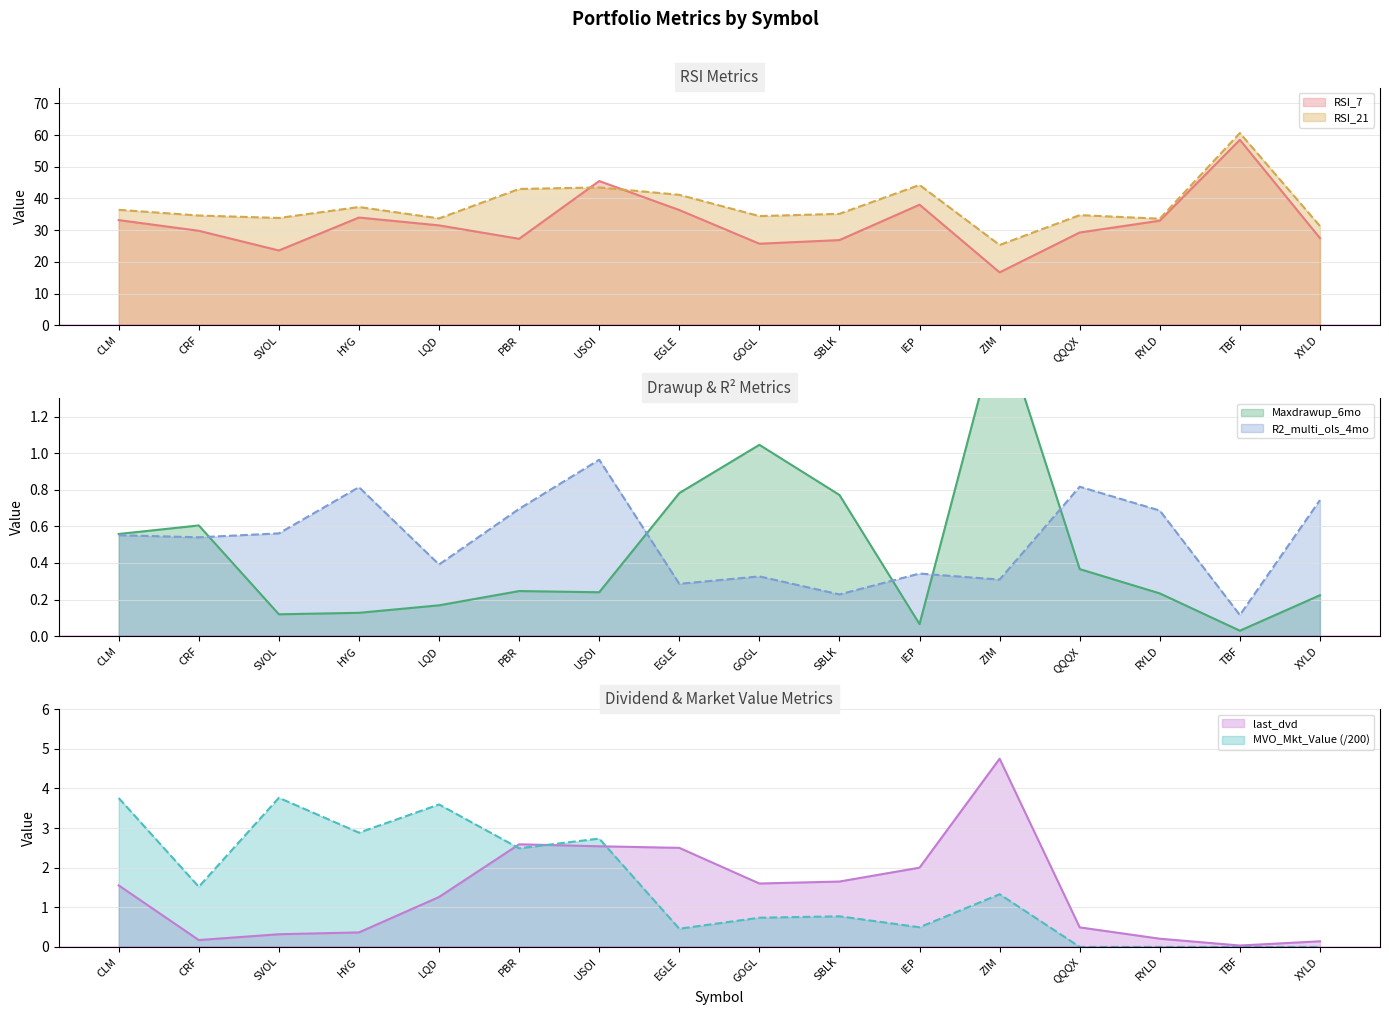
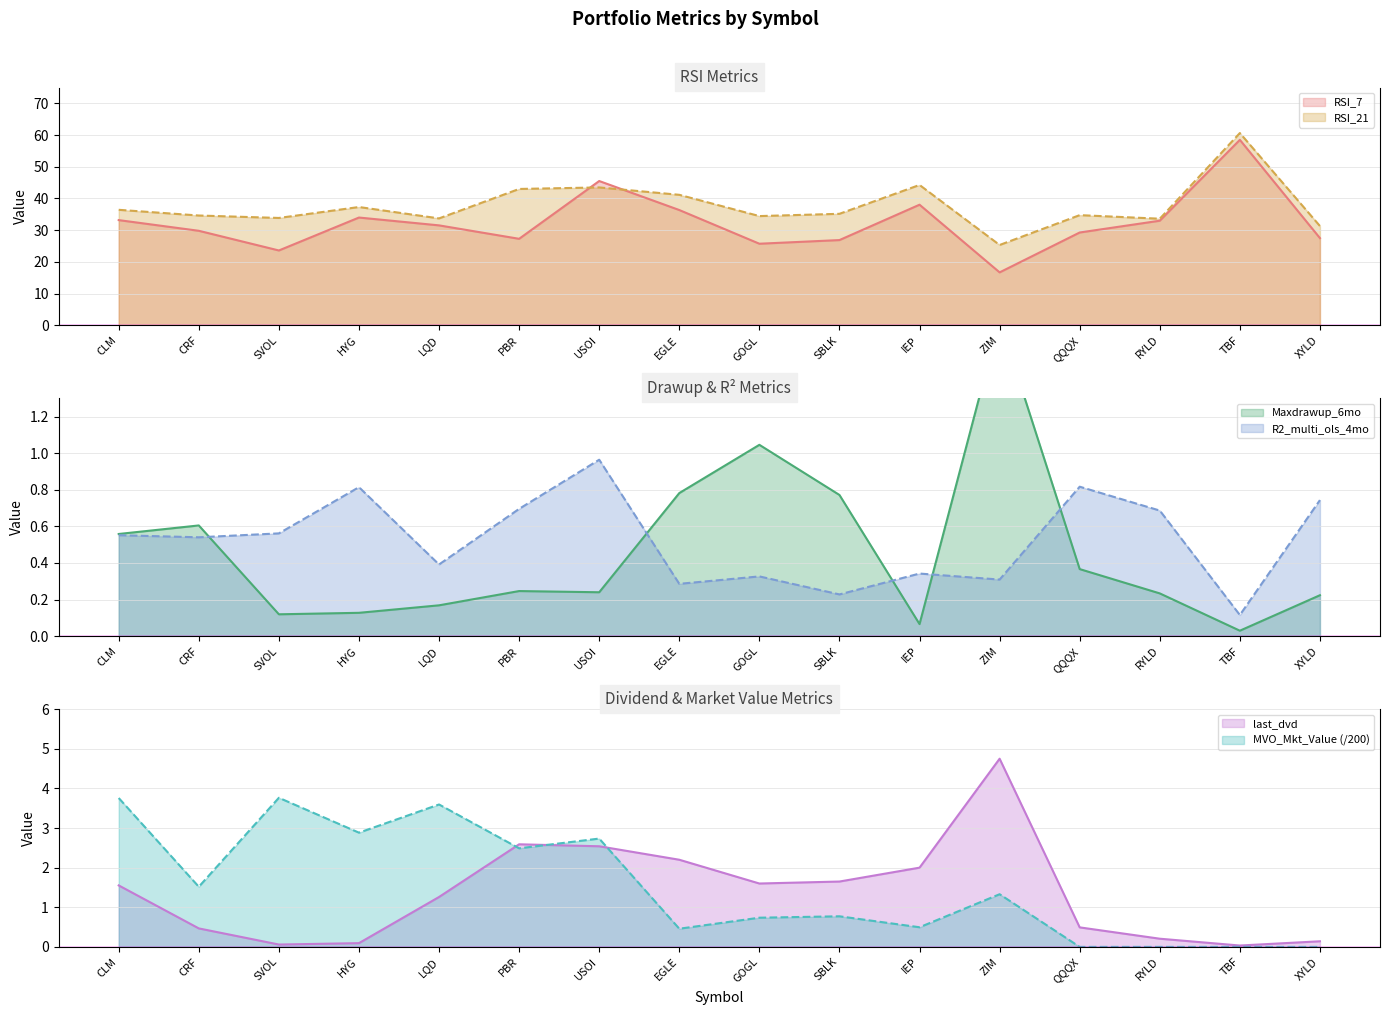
  {
    "Dividend & Market Value Metrics": {
      "last_dvd": {
        "CLM": 1.6,
-       "CRF": 0.2,
-       "SVOL": 0.3,
-       "HYG": 0.4,
+       "CRF": 0.5,
+       "SVOL": 0.1,
+       "HYG": 0.1,
        "LQD": 1.3,
        "PBR": 2.6,
        "USOI": 2.5,
-       "EGLE": 2.5,
+       "EGLE": 2.2,
        "GOGL": 1.6,
        "SBLK": 1.7,
        "IEP": 2.0,
        "ZIM": 4.8,
        "QQQX": 0.5,
        "RYLD": 0.2,
        "XYLD": 0.1
      },
      "MVO_Mkt_Value (/200)": {
        "CLM": 3.8,
        "CRF": 1.5,
        "SVOL": 3.8,
        "HYG": 2.9,
        "LQD": 3.6,
        "PBR": 2.5,
        "USOI": 2.7,
        "EGLE": 0.5,
        "GOGL": 0.7,
        "SBLK": 0.8,
        "IEP": 0.5,
        "ZIM": 1.3,
        "QQQX": 0.0,
        "RYLD": 0.0,
        "XYLD": 0.0
      }
    }
  }
